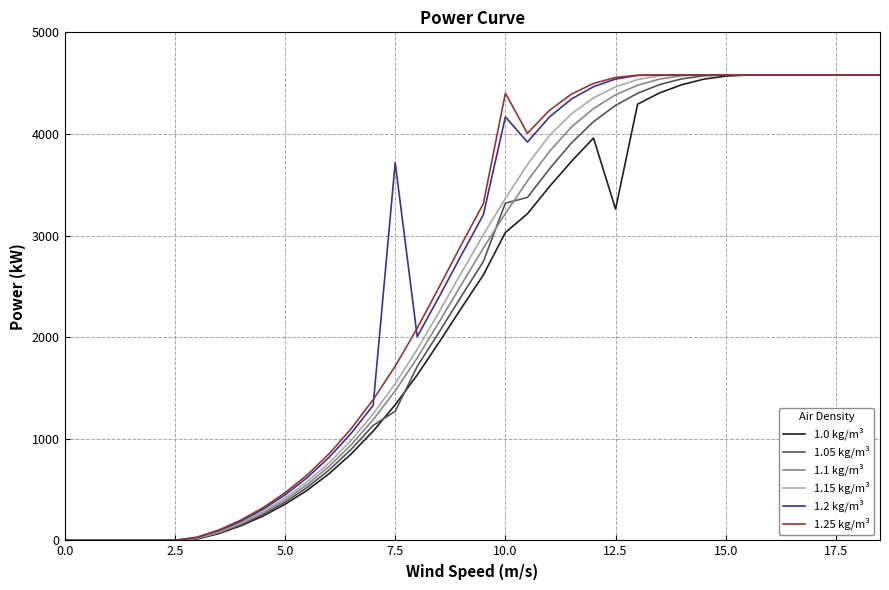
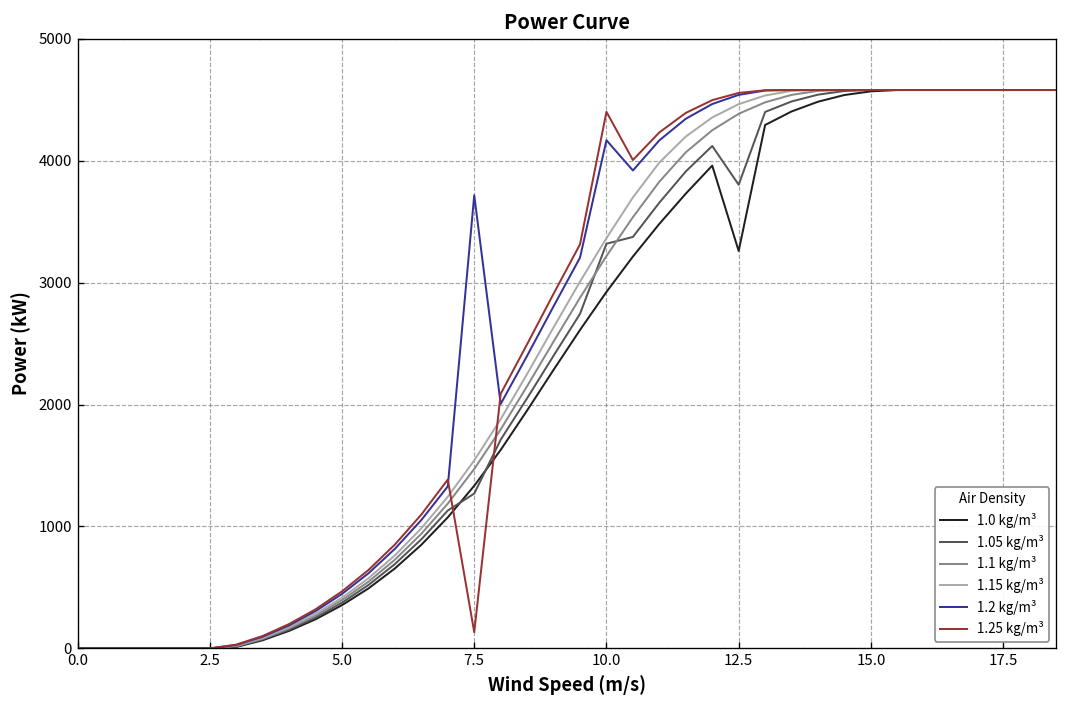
  {
    "1.0 kg/m³": {
      "7.5": 1330,
-     "10.0": 3030,
+     "10.0": 2920,
      "12.5": 3260
    },
    "1.05 kg/m³": {
      "7.5": 1270,
      "10.0": 3320,
-     "12.5": 4280
+     "12.5": 3800
    },
    "1.2 kg/m³": {
      "7.5": 3720,
      "10.0": 4170
    },
    "1.25 kg/m³": {
-     "7.5": 1710,
+     "7.5": 130,
      "10.0": 4400
    }
  }
